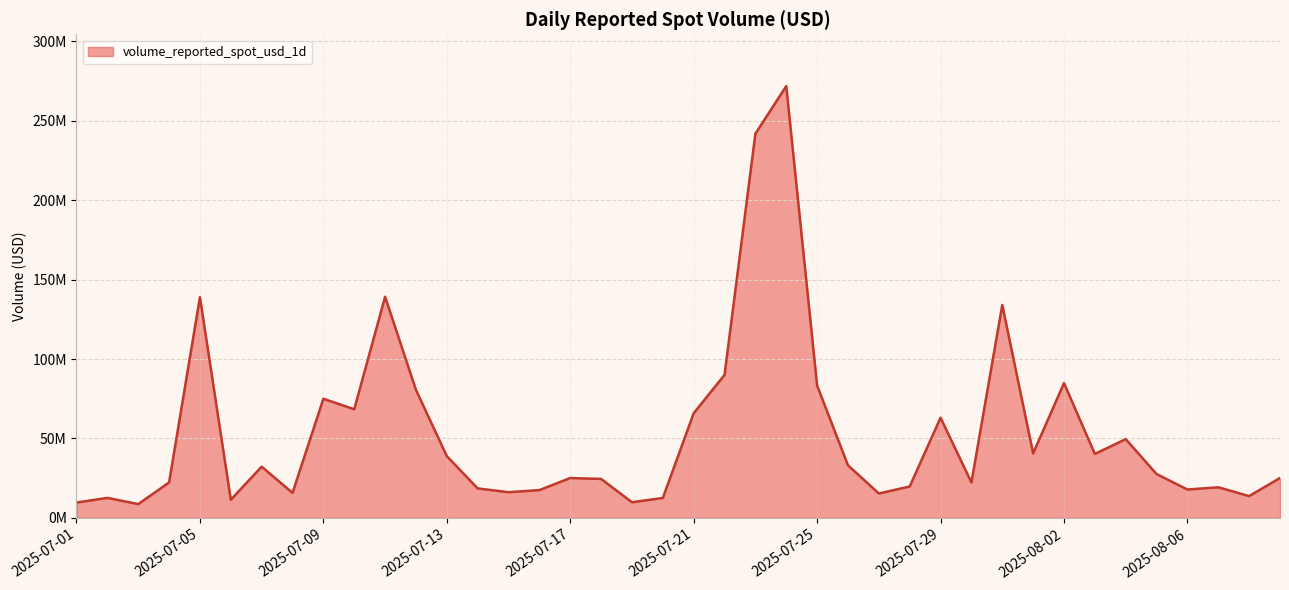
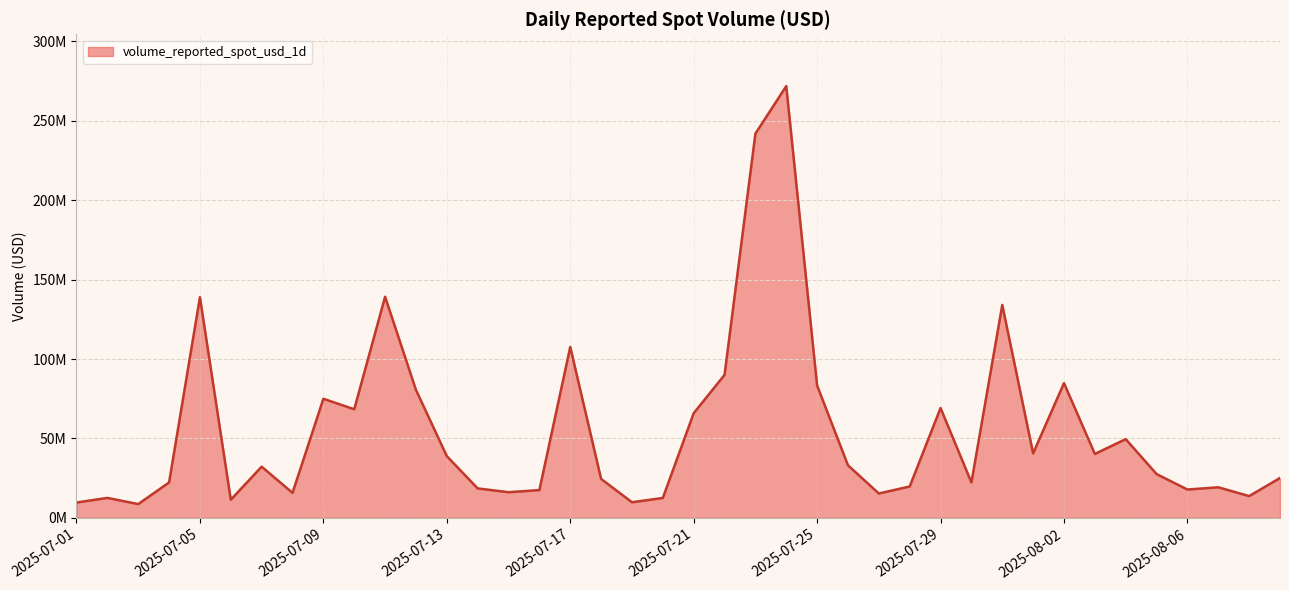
  {
    "2025-07-01": 10000000,
    "2025-07-05": 139000000,
    "2025-07-09": 75000000,
    "2025-07-13": 39000000,
-   "2025-07-17": 25000000,
+   "2025-07-17": 108000000,
    "2025-07-21": 66000000,
    "2025-07-25": 83000000,
-   "2025-07-29": 63000000,
+   "2025-07-29": 69000000,
    "2025-08-02": 85000000,
    "2025-08-06": 18000000
  }
